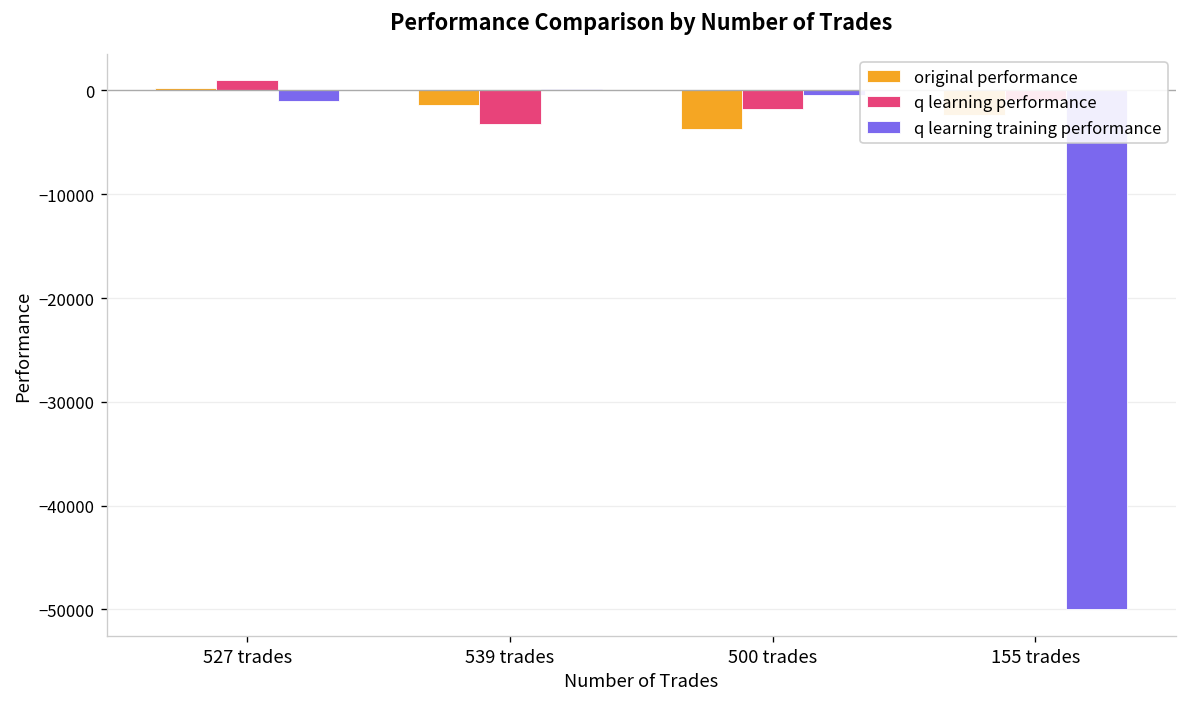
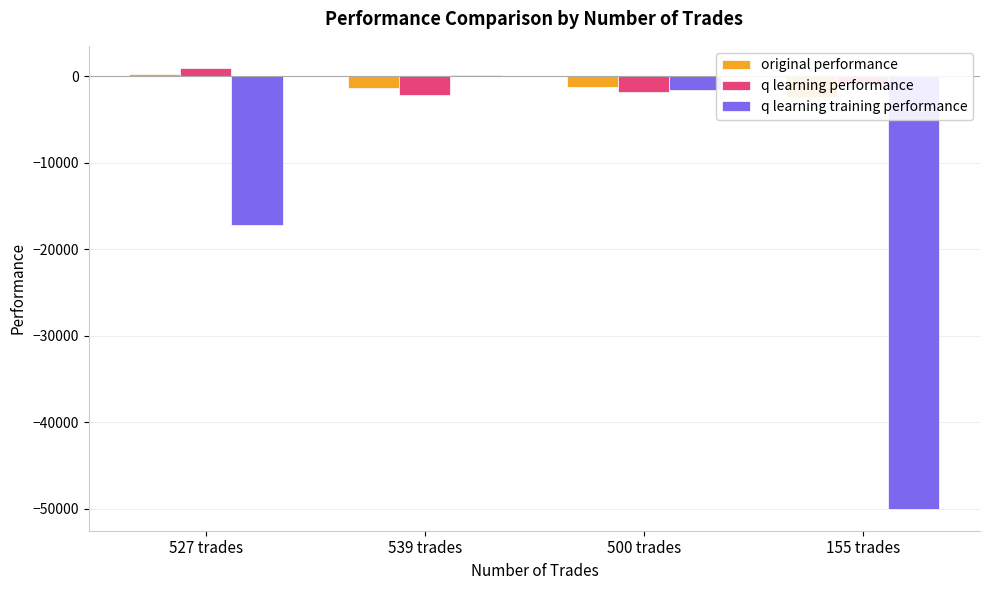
  {
    "original performance": {
      "539 trades": -1000,
-     "500 trades": -4000
+     "500 trades": -1000
    },
    "q learning performance": {
      "527 trades": 1000,
-     "539 trades": -3000,
+     "539 trades": -2000,
      "500 trades": -2000
    },
    "q learning training performance": {
-     "527 trades": -1000,
-     "500 trades": 0,
+     "527 trades": -17000,
+     "500 trades": -2000,
      "155 trades": -50000
    }
  }
